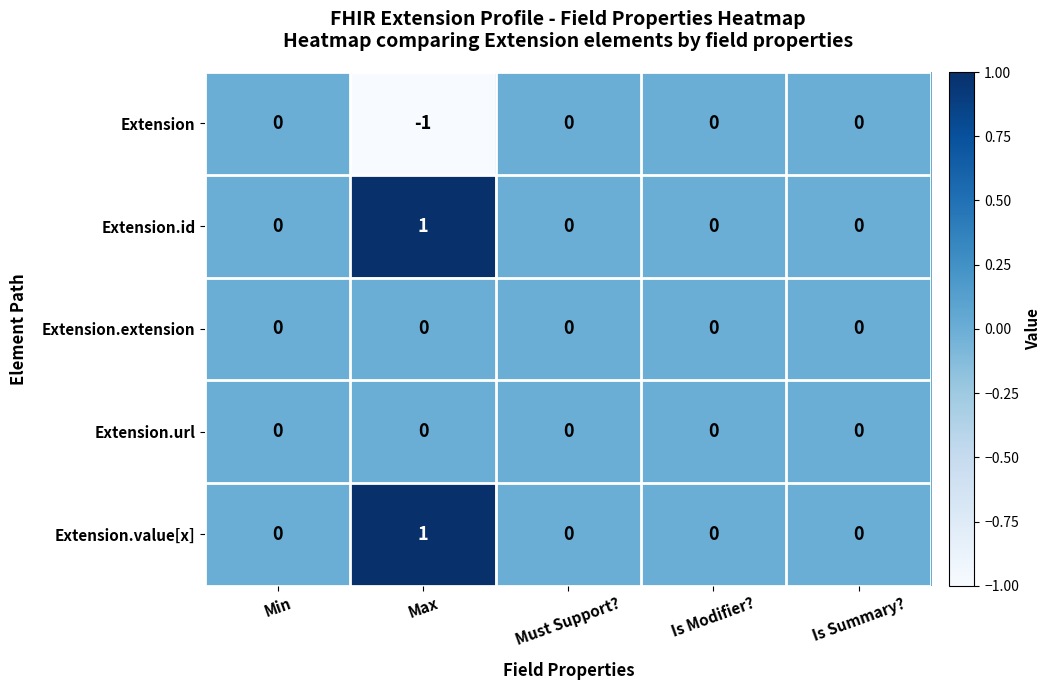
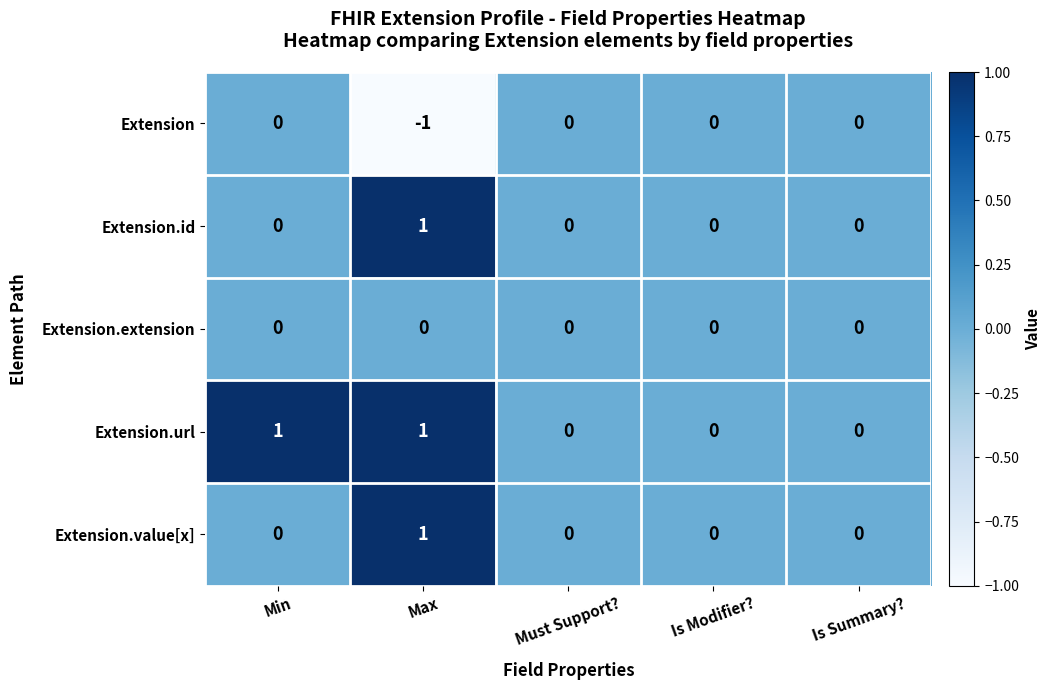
  {
    "Extension": {
      "Min": 0,
      "Max": -1,
      "Must Support?": 0,
      "Is Modifier?": 0,
      "Is Summary?": 0
    },
    "Extension.id": {
      "Min": 0,
      "Max": 1,
      "Must Support?": 0,
      "Is Modifier?": 0,
      "Is Summary?": 0
    },
    "Extension.extension": {
      "Min": 0,
      "Max": 0,
      "Must Support?": 0,
      "Is Modifier?": 0,
      "Is Summary?": 0
    },
    "Extension.url": {
-     "Min": 0,
-     "Max": 0,
+     "Min": 1,
+     "Max": 1,
      "Must Support?": 0,
      "Is Modifier?": 0,
      "Is Summary?": 0
    },
    "Extension.value[x]": {
      "Min": 0,
      "Max": 1,
      "Must Support?": 0,
      "Is Modifier?": 0,
      "Is Summary?": 0
    }
  }
